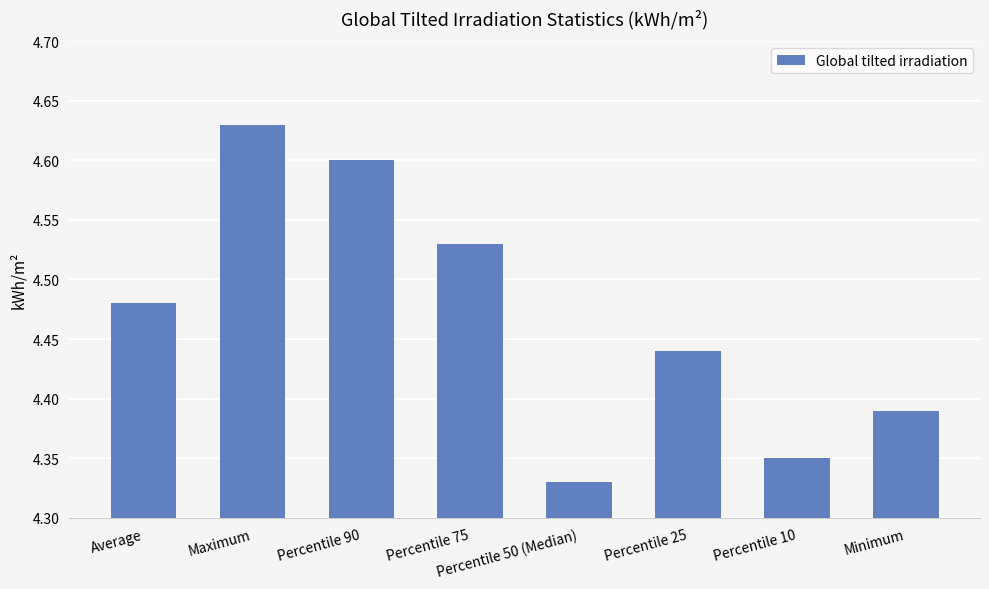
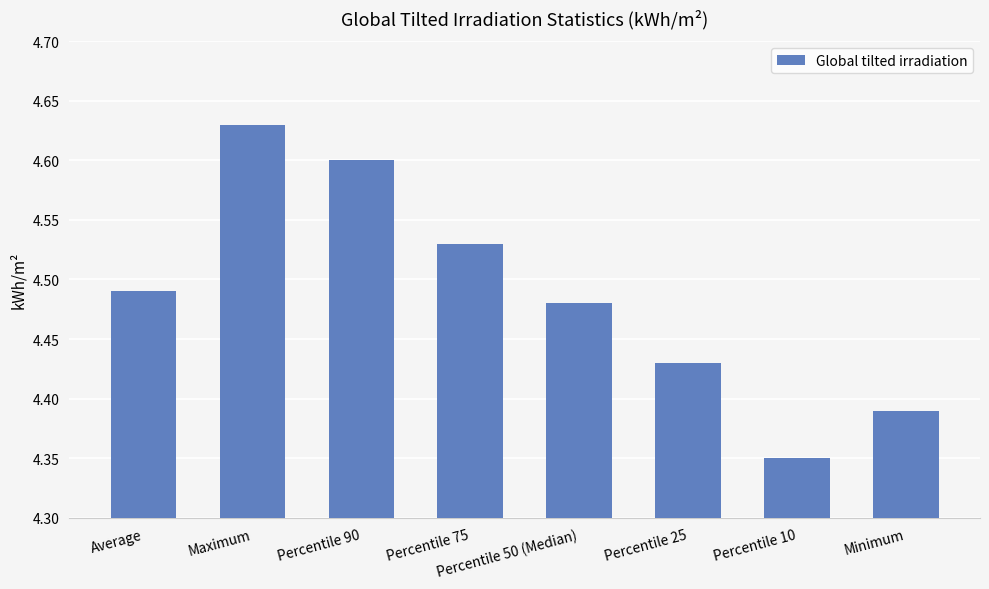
  {
-   "Average": 4.48,
+   "Average": 4.49,
    "Maximum": 4.63,
    "Percentile 90": 4.60,
    "Percentile 75": 4.53,
-   "Percentile 50 (Median)": 4.33,
-   "Percentile 25": 4.44,
+   "Percentile 50 (Median)": 4.48,
+   "Percentile 25": 4.43,
    "Percentile 10": 4.35,
    "Minimum": 4.39
  }
